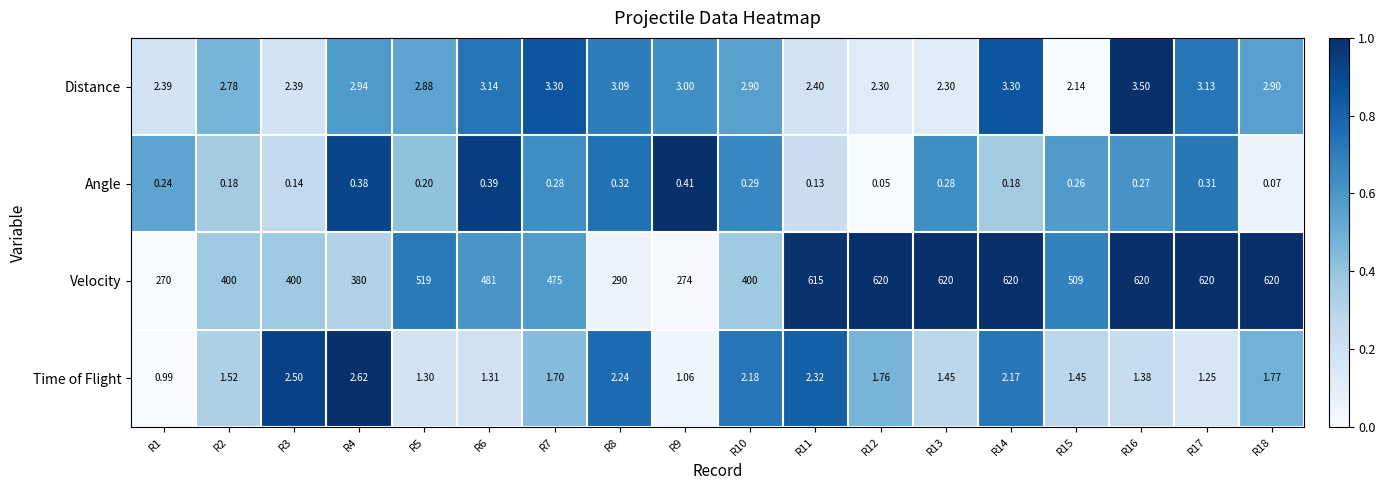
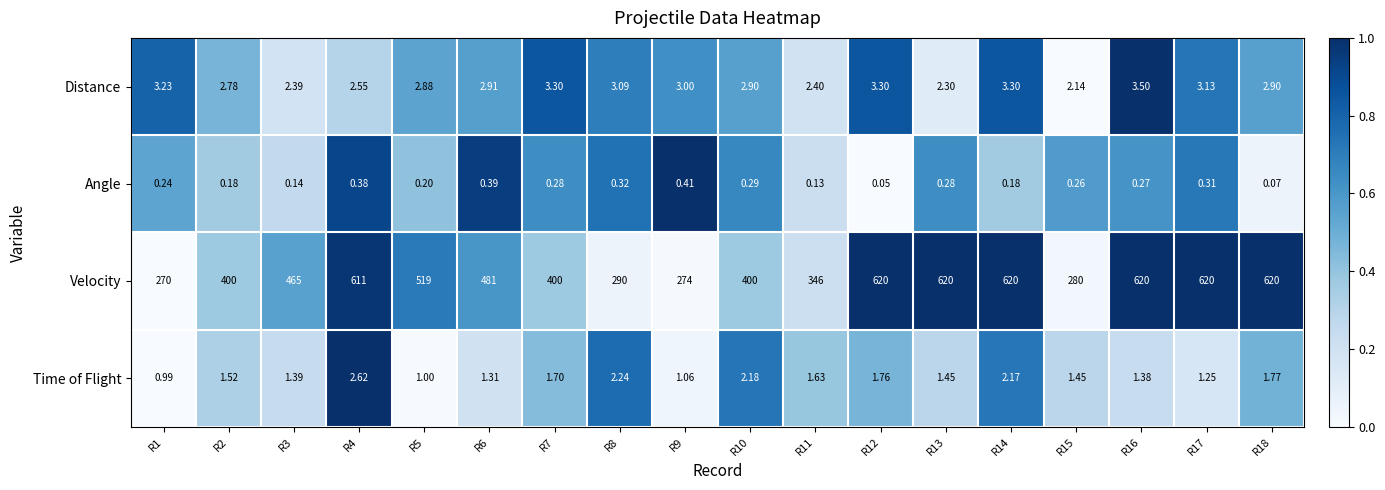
  {
    "Distance": {
-     "R1": 2.39,
+     "R1": 3.23,
      "R2": 2.78,
      "R3": 2.39,
-     "R4": 2.94,
+     "R4": 2.55,
      "R5": 2.88,
-     "R6": 3.14,
+     "R6": 2.91,
      "R7": 3.30,
      "R8": 3.09,
      "R9": 3.00,
      "R10": 2.90,
      "R11": 2.40,
-     "R12": 2.30,
+     "R12": 3.30,
      "R13": 2.30,
      "R14": 3.30,
      "R15": 2.14,
      "R16": 3.50,
      "R17": 3.13,
      "R18": 2.90
    },
    "Angle": {
      "R1": 0.24,
      "R2": 0.18,
      "R3": 0.14,
      "R4": 0.38,
      "R5": 0.20,
      "R6": 0.39,
      "R7": 0.28,
      "R8": 0.32,
      "R9": 0.41,
      "R10": 0.29,
      "R11": 0.13,
      "R12": 0.05,
      "R13": 0.28,
      "R14": 0.18,
      "R15": 0.26,
      "R16": 0.27,
      "R17": 0.31,
      "R18": 0.07
    },
    "Velocity": {
      "R1": 270,
      "R2": 400,
-     "R3": 400,
-     "R4": 380,
+     "R3": 465,
+     "R4": 611,
      "R5": 519,
      "R6": 481,
-     "R7": 475,
+     "R7": 400,
      "R8": 290,
      "R9": 274,
      "R10": 400,
-     "R11": 615,
+     "R11": 346,
      "R12": 620,
      "R13": 620,
      "R14": 620,
-     "R15": 509,
+     "R15": 280,
      "R16": 620,
      "R17": 620,
      "R18": 620
    },
    "Time of Flight": {
      "R1": 0.99,
      "R2": 1.52,
-     "R3": 2.50,
+     "R3": 1.39,
      "R4": 2.62,
-     "R5": 1.30,
+     "R5": 1.00,
      "R6": 1.31,
      "R7": 1.70,
      "R8": 2.24,
      "R9": 1.06,
      "R10": 2.18,
-     "R11": 2.32,
+     "R11": 1.63,
      "R12": 1.76,
      "R13": 1.45,
      "R14": 2.17,
      "R15": 1.45,
      "R16": 1.38,
      "R17": 1.25,
      "R18": 1.77
    }
  }
